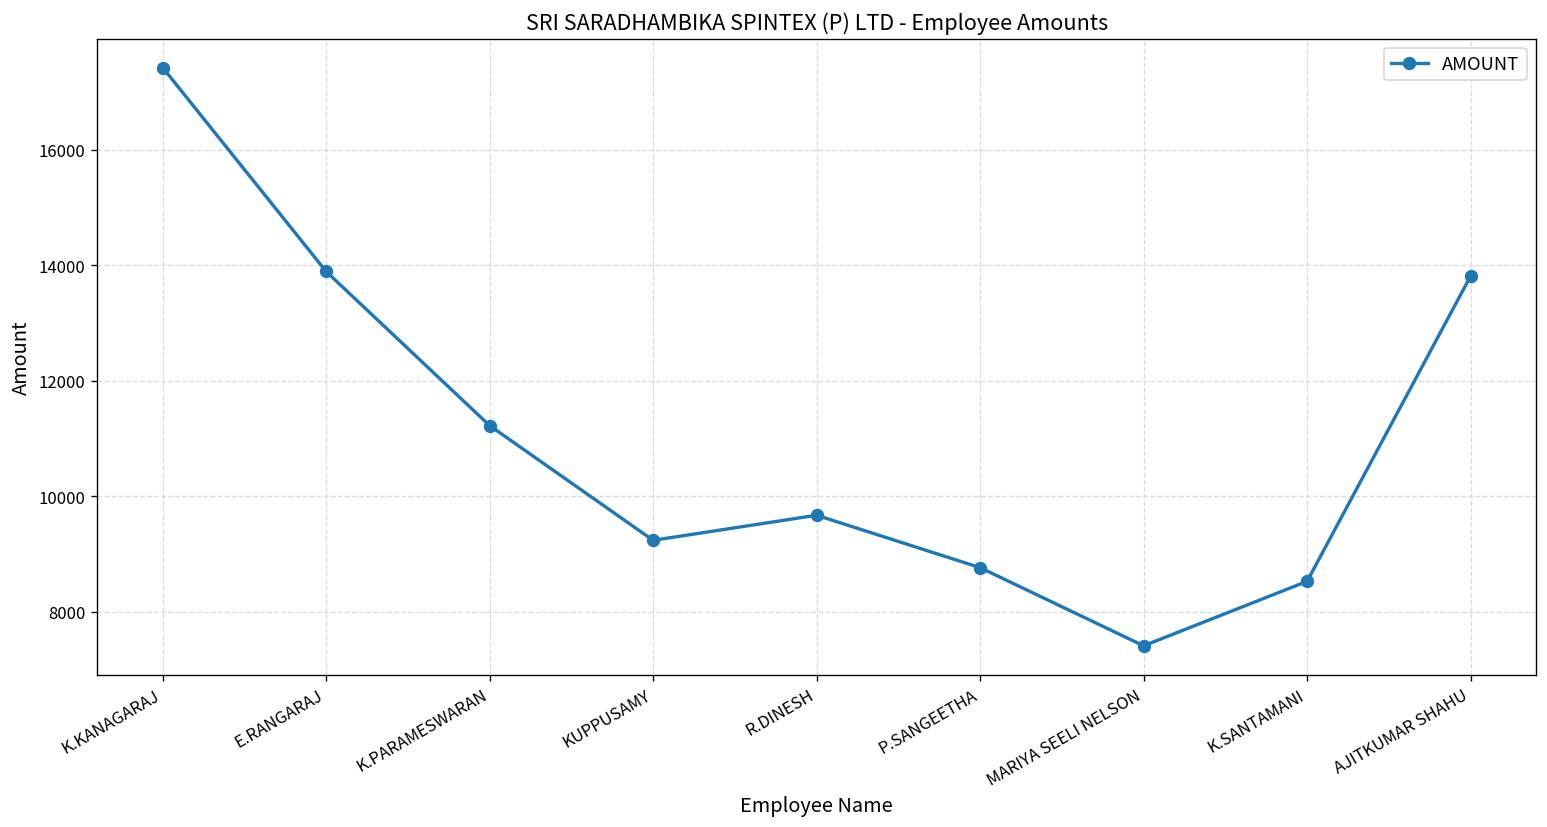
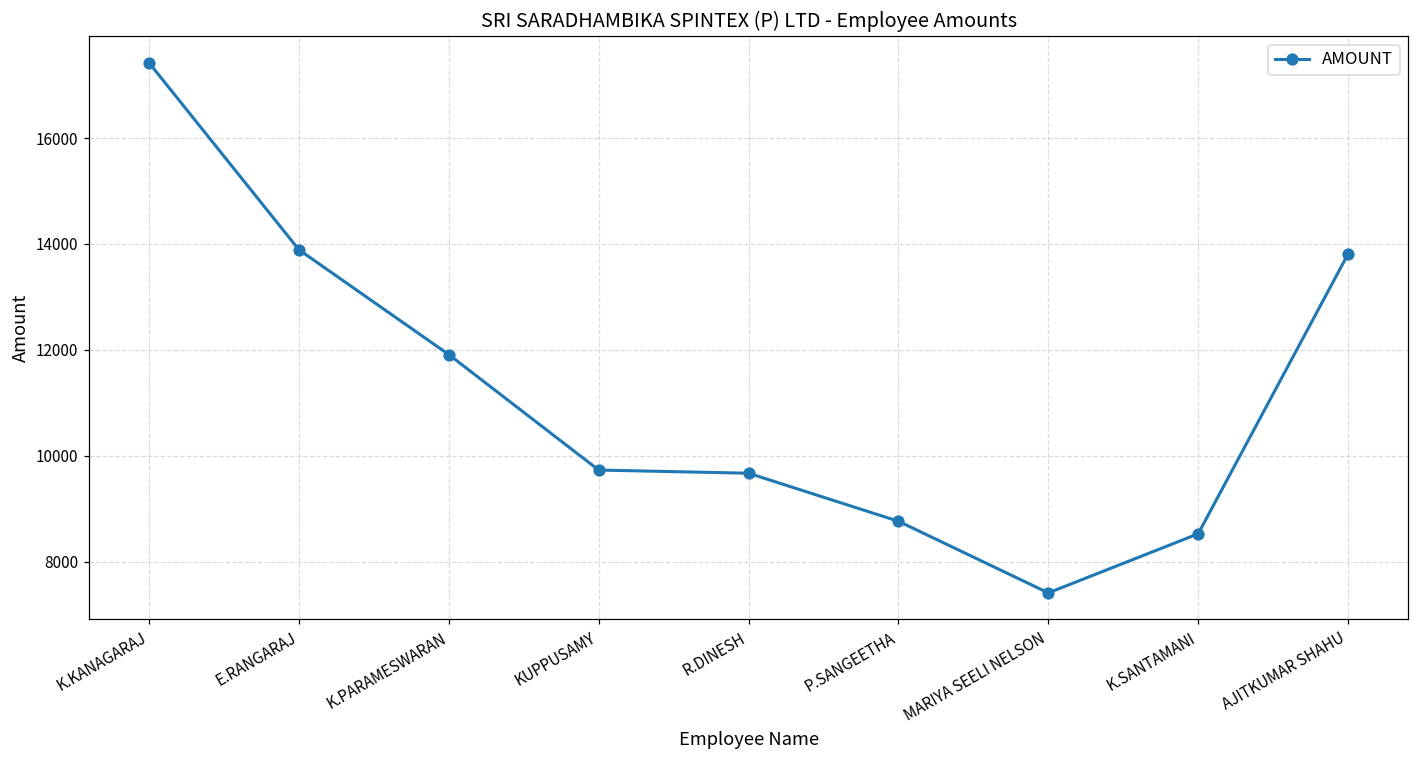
  {
    "K.KANAGARAJ": 17400,
    "E.RANGARAJ": 13900,
-   "K.PARAMESWARAN": 11200,
-   "KUPPUSAMY": 9200,
+   "K.PARAMESWARAN": 11900,
+   "KUPPUSAMY": 9700,
    "R.DINESH": 9700,
    "P.SANGEETHA": 8800,
    "MARIYA SEELI NELSON": 7400,
    "K.SANTAMANI": 8500,
    "AJITKUMAR SHAHU": 13800
  }
